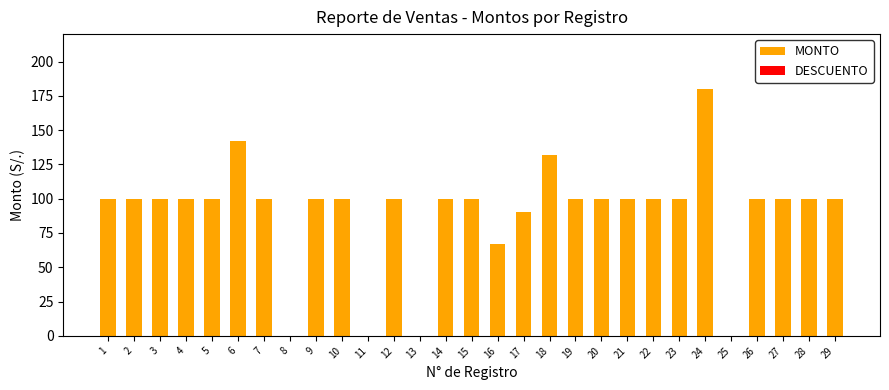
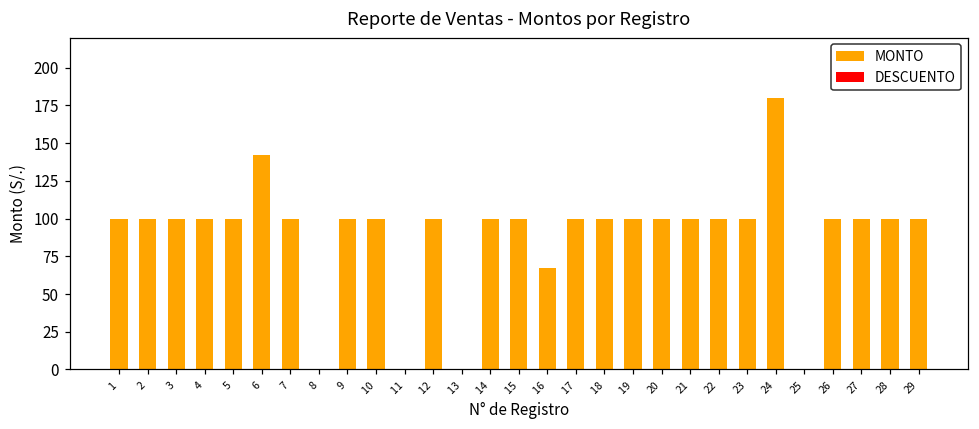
  {
    "MONTO": {
      "1": 100,
      "2": 100,
      "3": 100,
      "4": 100,
      "5": 100,
      "6": 142,
      "7": 100,
      "8": 0,
      "9": 100,
      "10": 100,
      "11": 0,
      "12": 100,
      "13": 0,
      "14": 100,
      "15": 100,
      "16": 67,
-     "17": 90,
-     "18": 132,
+     "17": 100,
+     "18": 100,
      "19": 100,
      "20": 100,
      "21": 100,
      "22": 100,
      "23": 100,
      "24": 180,
      "25": 0,
      "26": 100,
      "27": 100,
      "28": 100,
      "29": 100
    },
    "DESCUENTO": {
      "1": 0,
      "2": 0,
      "3": 0,
      "4": 0,
      "5": 0,
      "6": 0,
      "7": 0,
      "8": 0,
      "9": 0,
      "10": 0,
      "11": 0,
      "12": 0,
      "13": 0,
      "14": 0,
      "15": 0,
      "16": 0,
      "17": 0,
      "18": 0,
      "19": 0,
      "20": 0,
      "21": 0,
      "22": 0,
      "23": 0,
      "24": 0,
      "25": 0,
      "26": 0,
      "27": 0,
      "28": 0,
      "29": 0
    }
  }
